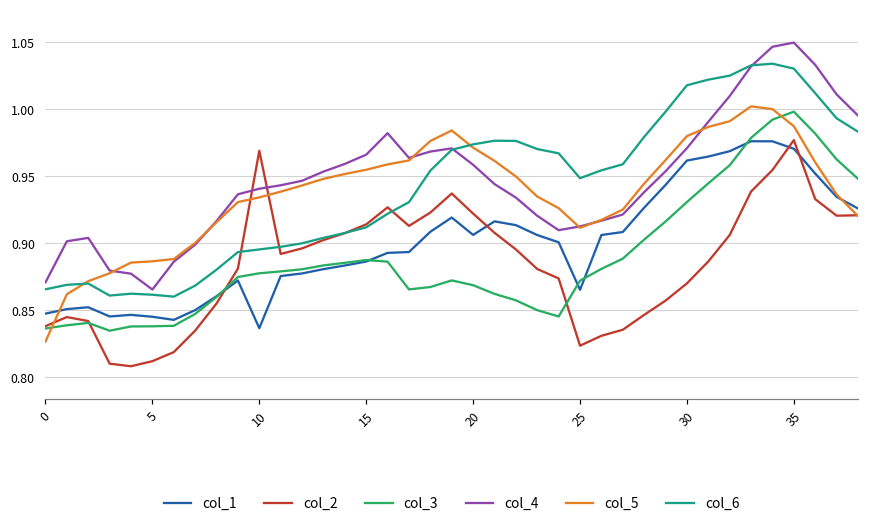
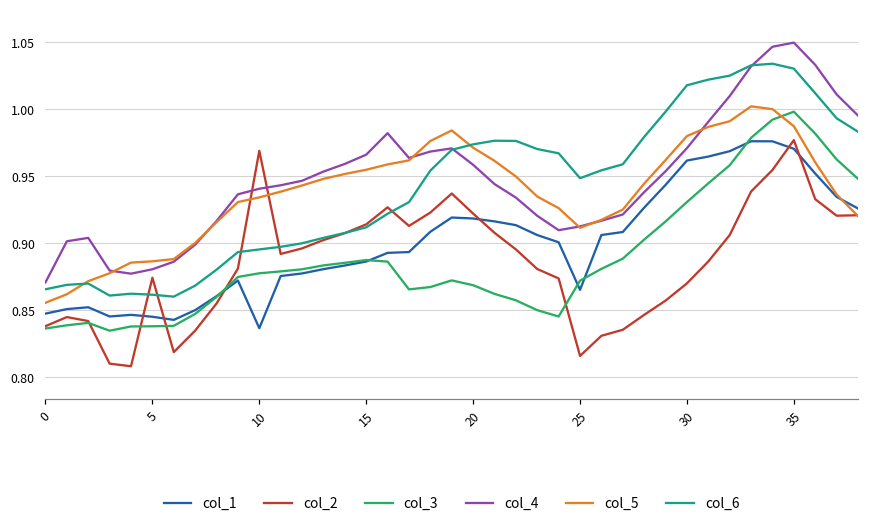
  {
    "col_1": {
      "0": 0.847,
      "5": 0.845,
      "10": 0.836,
-     "20": 0.906,
+     "20": 0.918,
      "25": 0.865,
      "30": 0.961,
      "35": 0.970
    },
    "col_2": {
-     "5": 0.812,
+     "5": 0.874,
      "10": 0.969,
      "15": 0.914,
      "20": 0.922,
-     "25": 0.823,
+     "25": 0.816,
      "30": 0.870,
      "35": 0.977
    },
    "col_4": {
      "0": 0.871,
-     "5": 0.865,
+     "5": 0.880,
      "10": 0.940,
      "15": 0.966,
      "20": 0.958,
      "30": 0.971,
      "35": 1.049
    },
    "col_5": {
-     "0": 0.826,
+     "0": 0.855,
      "5": 0.886,
      "10": 0.934,
      "15": 0.955,
      "20": 0.971,
      "30": 0.980,
      "35": 0.987
    }
  }
